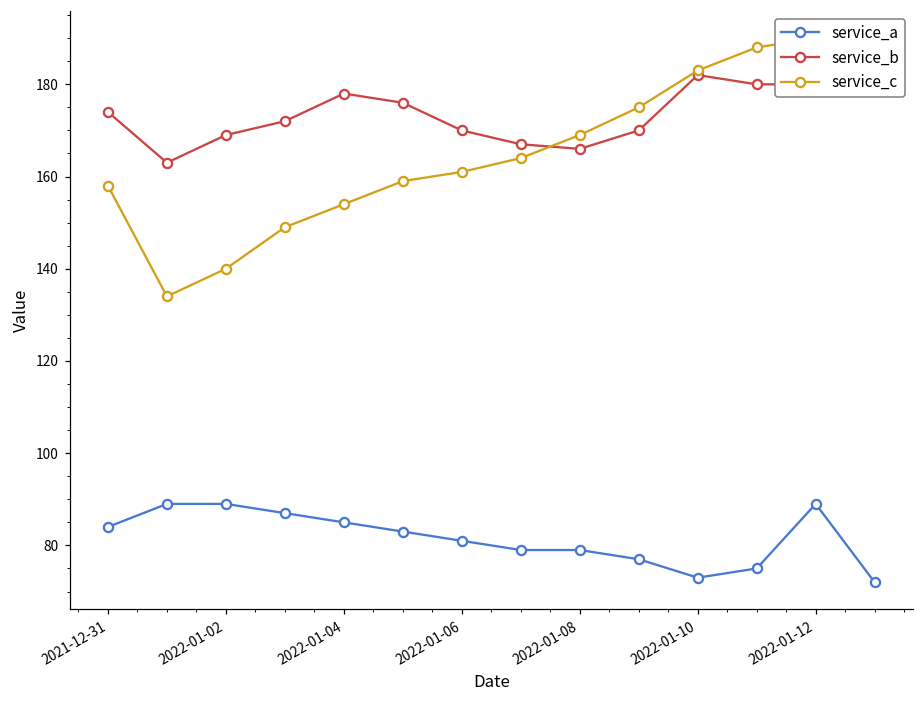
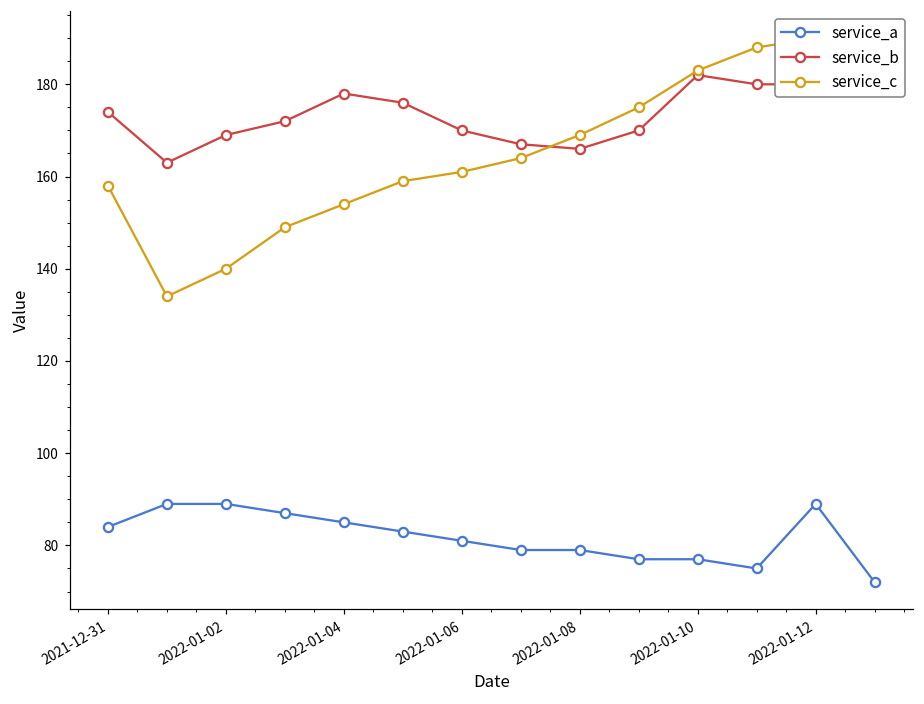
  {
    "service_a": {
      "2021-12-31": 84,
      "2022-01-02": 89,
      "2022-01-04": 85,
      "2022-01-06": 81,
      "2022-01-08": 79,
-     "2022-01-10": 73,
+     "2022-01-10": 77,
      "2022-01-12": 89
    },
    "service_b": {
      "2021-12-31": 174,
      "2022-01-02": 169,
      "2022-01-04": 178,
      "2022-01-06": 170,
      "2022-01-08": 166,
      "2022-01-10": 182
    },
    "service_c": {
      "2021-12-31": 158,
      "2022-01-02": 140,
      "2022-01-04": 154,
      "2022-01-06": 161,
      "2022-01-08": 169,
      "2022-01-10": 183
    }
  }
